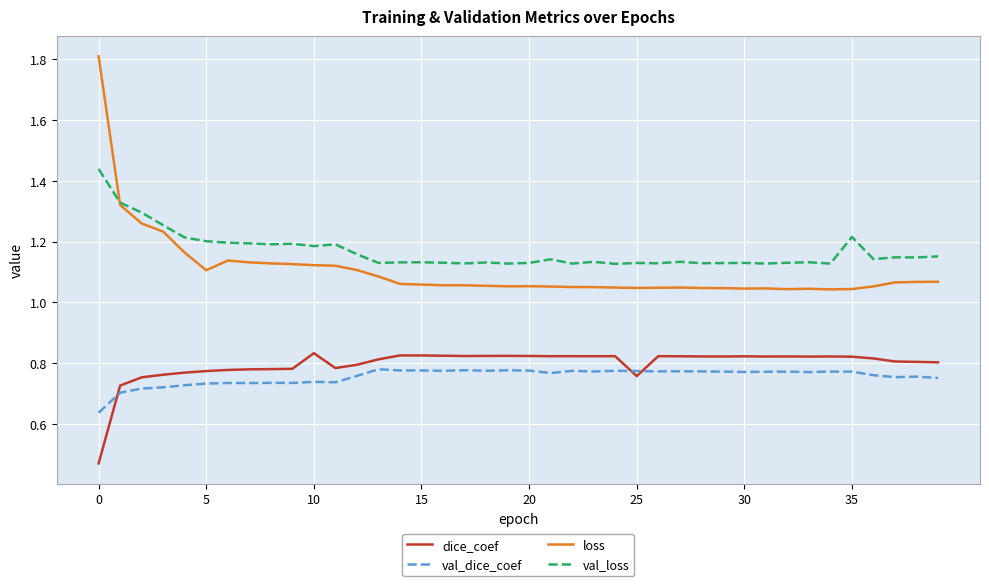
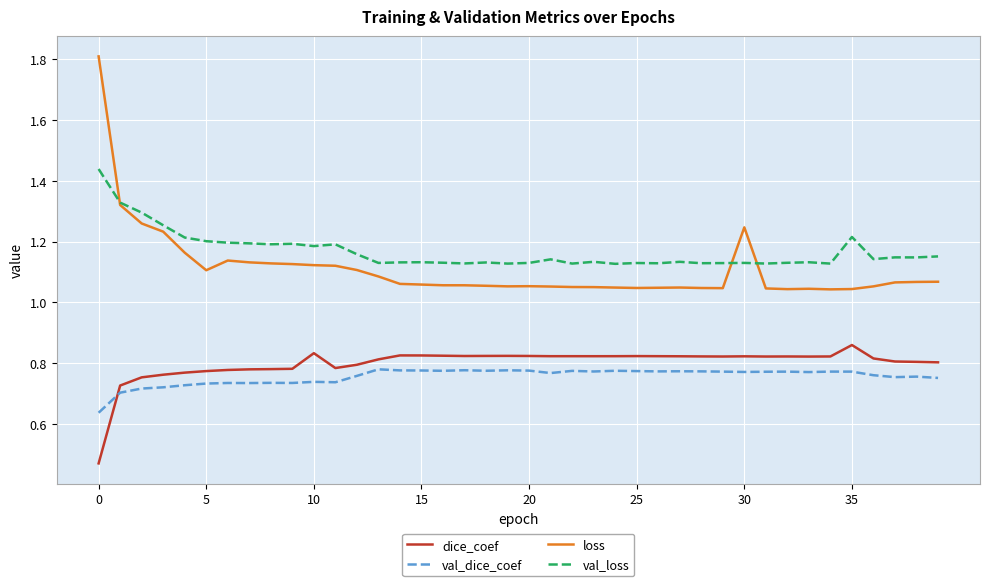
  {
    "dice_coef": {
      "0": 0.47,
      "5": 0.77,
      "10": 0.83,
      "15": 0.83,
      "20": 0.82,
-     "25": 0.76,
+     "25": 0.82,
      "30": 0.82,
-     "35": 0.82
+     "35": 0.86
    },
    "val_dice_coef": {
      "0": 0.64,
      "5": 0.73,
      "10": 0.74,
      "15": 0.78,
      "20": 0.78,
      "25": 0.77,
      "30": 0.77,
      "35": 0.77
    },
    "loss": {
      "0": 1.81,
      "5": 1.11,
      "10": 1.12,
      "15": 1.06,
      "20": 1.05,
      "25": 1.05,
-     "30": 1.05,
+     "30": 1.25,
      "35": 1.04
    },
    "val_loss": {
      "0": 1.44,
      "5": 1.20,
      "10": 1.18,
      "15": 1.13,
      "20": 1.13,
      "25": 1.13,
      "30": 1.13,
      "35": 1.22
    }
  }
